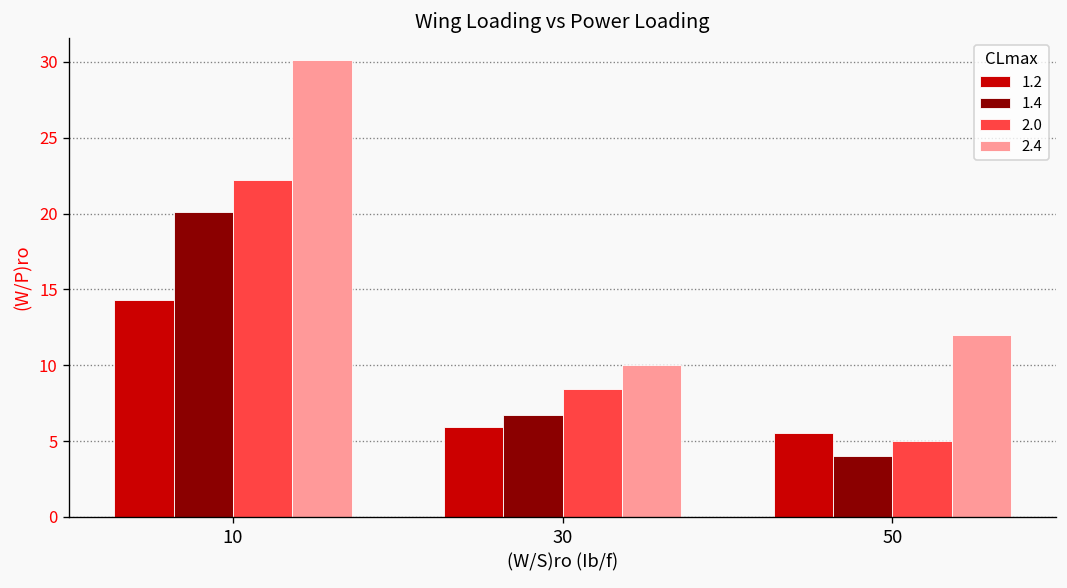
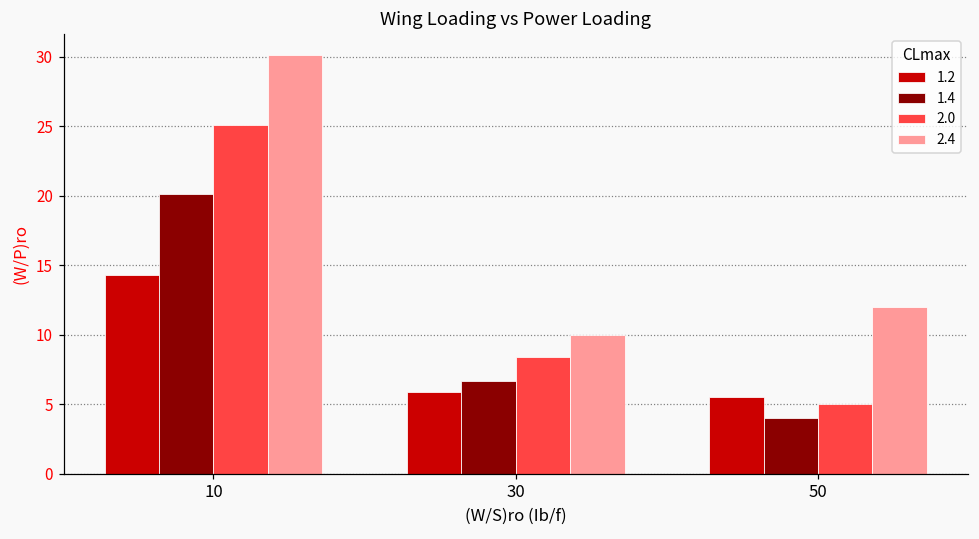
  {
    "1.2": {
      "10": 14.3,
      "30": 5.9,
      "50": 5.5
    },
    "1.4": {
      "10": 20.1,
      "30": 6.7,
      "50": 4.0
    },
    "2.0": {
-     "10": 22.2,
+     "10": 25.1,
      "30": 8.4,
      "50": 5.0
    },
    "2.4": {
      "10": 30.1,
      "30": 10.0,
      "50": 12.0
    }
  }
